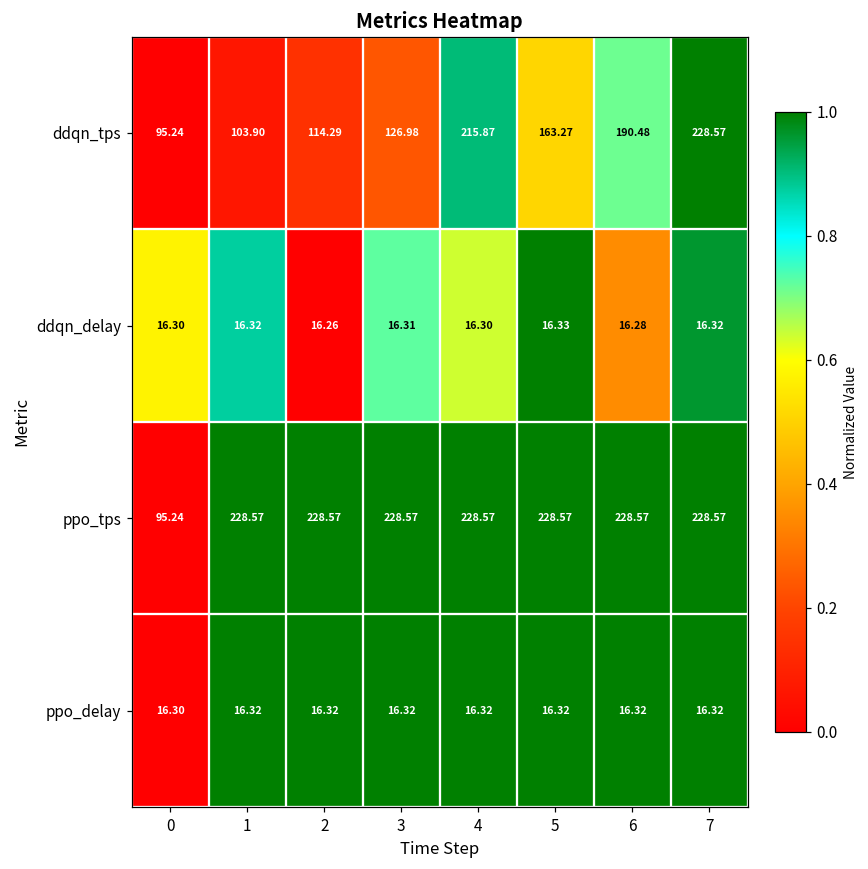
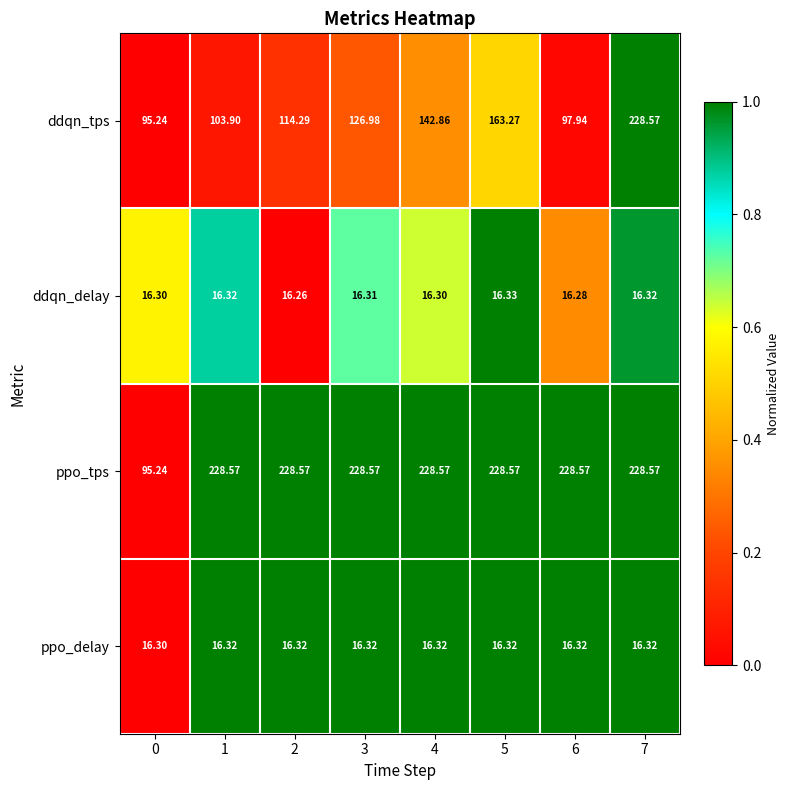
  {
    "ddqn_tps": {
      "0": 95.24,
      "1": 103.90,
      "2": 114.29,
      "3": 126.98,
-     "4": 215.87,
+     "4": 142.86,
      "5": 163.27,
-     "6": 190.48,
+     "6": 97.94,
      "7": 228.57
    },
    "ddqn_delay": {
      "0": 16.30,
      "1": 16.32,
      "2": 16.26,
      "3": 16.31,
      "4": 16.30,
      "5": 16.33,
      "6": 16.28,
      "7": 16.32
    },
    "ppo_tps": {
      "0": 95.24,
      "1": 228.57,
      "2": 228.57,
      "3": 228.57,
      "4": 228.57,
      "5": 228.57,
      "6": 228.57,
      "7": 228.57
    },
    "ppo_delay": {
      "0": 16.30,
      "1": 16.32,
      "2": 16.32,
      "3": 16.32,
      "4": 16.32,
      "5": 16.32,
      "6": 16.32,
      "7": 16.32
    }
  }
